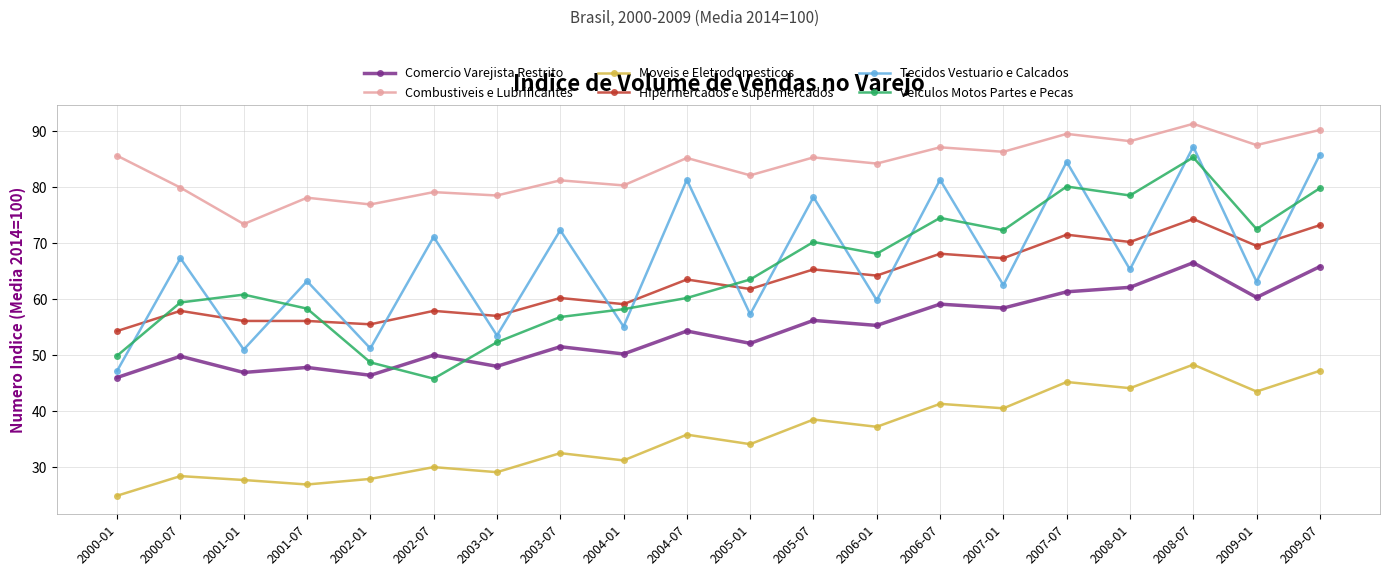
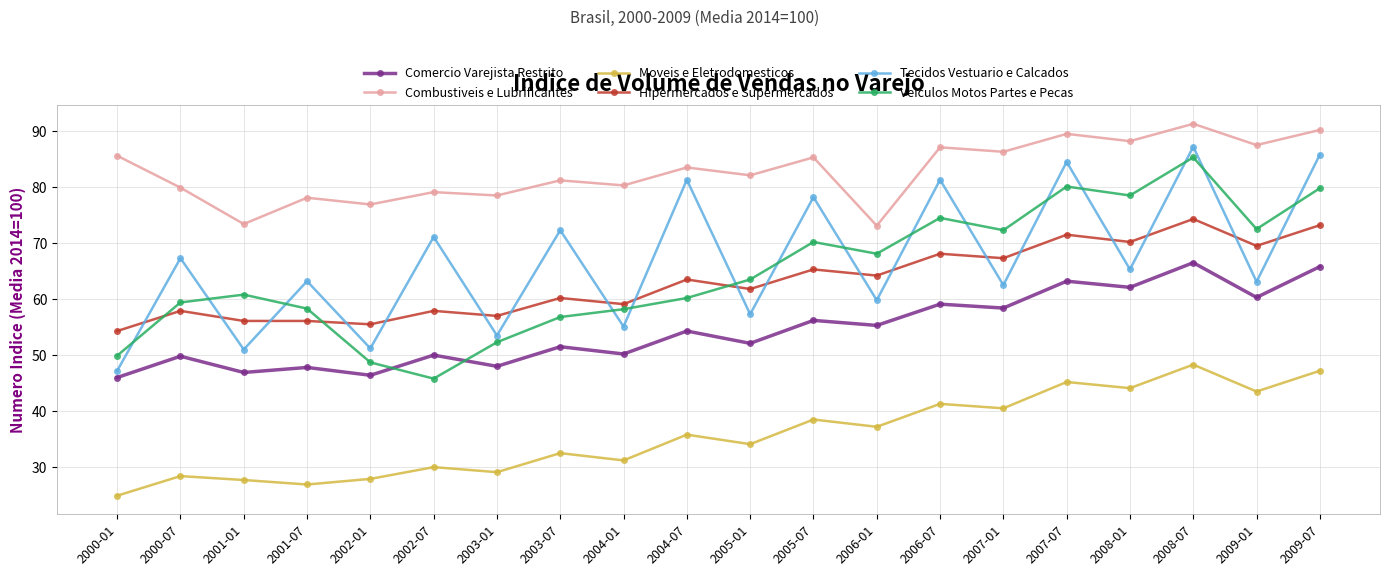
  {
    "Comercio Varejista Restrito": {
      "2000-01": 46,
      "2000-07": 50,
      "2001-01": 47,
      "2001-07": 48,
      "2002-01": 46,
      "2002-07": 50,
      "2003-01": 48,
      "2003-07": 52,
      "2004-01": 50,
      "2004-07": 54,
      "2005-01": 52,
      "2005-07": 56,
      "2006-01": 55,
      "2006-07": 59,
      "2007-01": 58,
-     "2007-07": 61,
+     "2007-07": 63,
      "2008-01": 62,
      "2008-07": 67,
      "2009-01": 60,
      "2009-07": 66
    },
    "Combustiveis e Lubrificantes": {
      "2000-01": 86,
      "2000-07": 80,
      "2001-01": 73,
      "2001-07": 78,
      "2002-01": 77,
      "2002-07": 79,
      "2003-01": 79,
      "2003-07": 81,
      "2004-01": 80,
-     "2004-07": 85,
+     "2004-07": 84,
      "2005-01": 82,
      "2005-07": 85,
-     "2006-01": 84,
+     "2006-01": 73,
      "2006-07": 87,
      "2007-01": 86,
      "2007-07": 90,
      "2008-01": 88,
      "2008-07": 91,
      "2009-01": 88,
      "2009-07": 90
    },
    "Moveis e Eletrodomesticos": {
      "2000-01": 25,
      "2000-07": 28,
      "2001-01": 28,
      "2001-07": 27,
      "2002-01": 28,
      "2002-07": 30,
      "2003-01": 29,
      "2003-07": 33,
      "2004-01": 31,
      "2004-07": 36,
      "2005-01": 34,
      "2005-07": 39,
      "2006-01": 37,
      "2006-07": 41,
      "2007-01": 41,
      "2007-07": 45,
      "2008-01": 44,
      "2008-07": 48,
      "2009-01": 44,
      "2009-07": 47
    },
    "Hipermercados e Supermercados": {
      "2000-01": 54,
      "2000-07": 58,
      "2001-01": 56,
      "2001-07": 56,
      "2002-01": 56,
      "2002-07": 58,
      "2003-01": 57,
      "2003-07": 60,
      "2004-01": 59,
      "2004-07": 64,
      "2005-01": 62,
      "2005-07": 65,
      "2006-01": 64,
      "2006-07": 68,
      "2007-01": 67,
      "2007-07": 72,
      "2008-01": 70,
      "2008-07": 74,
      "2009-01": 70,
      "2009-07": 73
    },
    "Tecidos Vestuario e Calcados": {
      "2000-01": 47,
      "2000-07": 67,
      "2001-01": 51,
      "2001-07": 63,
      "2002-01": 51,
      "2002-07": 71,
      "2003-01": 54,
      "2003-07": 72,
      "2004-01": 55,
      "2004-07": 81,
      "2005-01": 57,
      "2005-07": 78,
      "2006-01": 60,
      "2006-07": 81,
      "2007-01": 63,
      "2007-07": 85,
      "2008-01": 65,
      "2008-07": 87,
      "2009-01": 63,
      "2009-07": 86
    },
    "Veiculos Motos Partes e Pecas": {
      "2000-01": 50,
      "2000-07": 59,
      "2001-01": 61,
      "2001-07": 58,
      "2002-01": 49,
      "2002-07": 46,
      "2003-01": 52,
      "2003-07": 57,
      "2004-01": 58,
      "2004-07": 60,
      "2005-01": 64,
      "2005-07": 70,
      "2006-01": 68,
      "2006-07": 75,
      "2007-01": 72,
      "2007-07": 80,
      "2008-01": 79,
      "2008-07": 85,
      "2009-01": 73,
      "2009-07": 80
    }
  }
